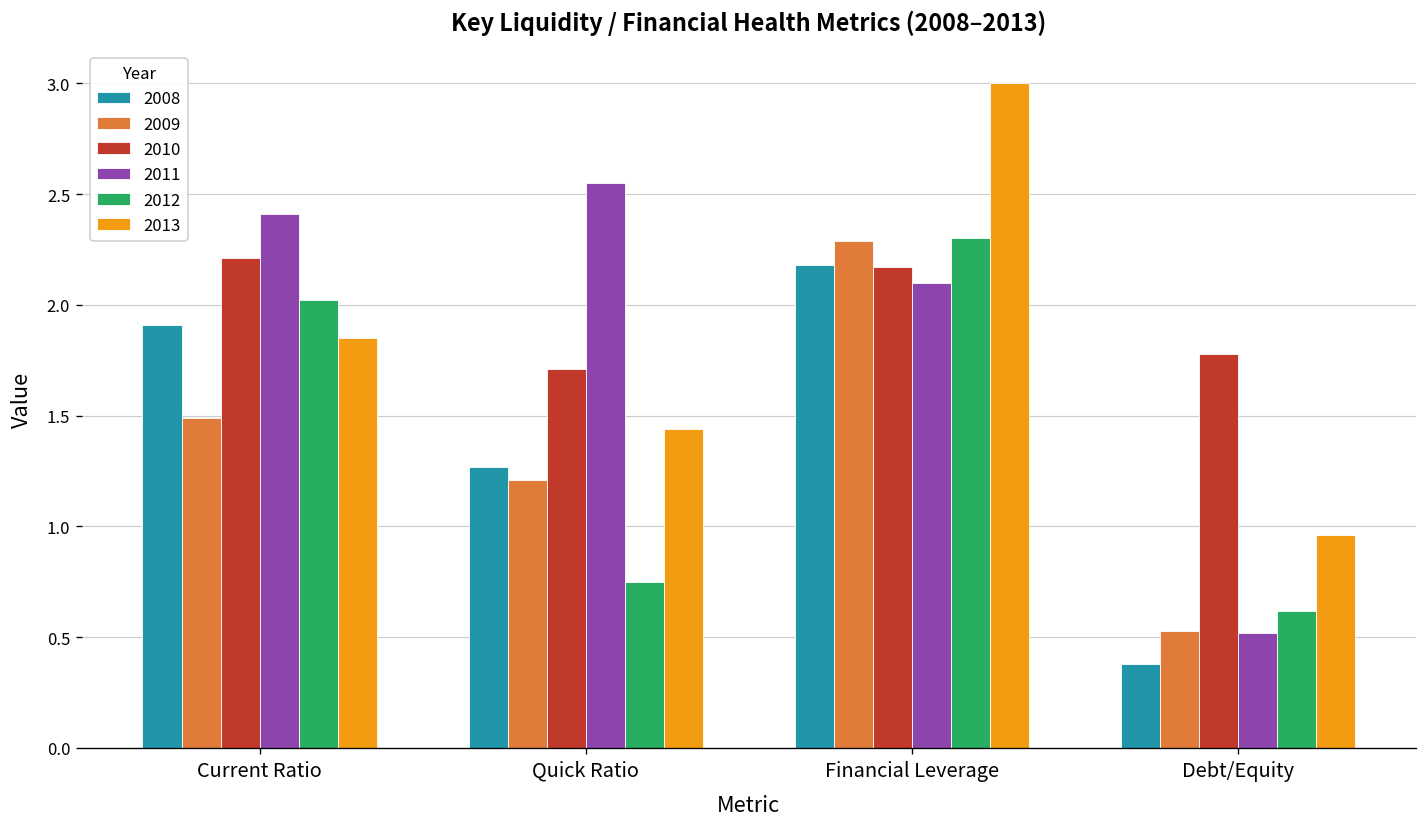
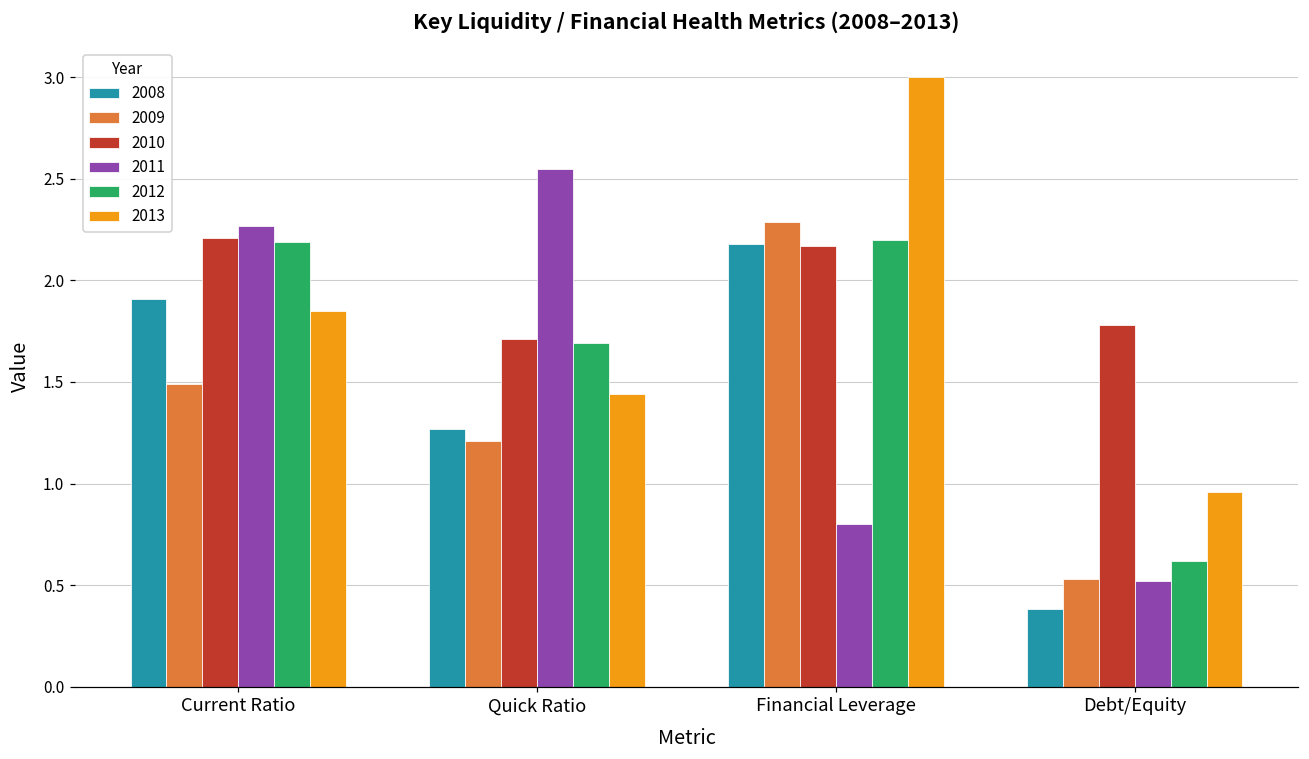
  {
    "2008": {
      "Current Ratio": 1.91,
      "Quick Ratio": 1.27,
      "Financial Leverage": 2.18,
      "Debt/Equity": 0.38
    },
    "2010": {
      "Current Ratio": 2.21,
      "Quick Ratio": 1.71,
      "Financial Leverage": 2.17,
      "Debt/Equity": 1.78
    },
    "2011": {
-     "Current Ratio": 2.41,
+     "Current Ratio": 2.27,
      "Quick Ratio": 2.55,
-     "Financial Leverage": 2.1,
+     "Financial Leverage": 0.8,
      "Debt/Equity": 0.52
    },
    "2012": {
-     "Current Ratio": 2.02,
-     "Quick Ratio": 0.75,
-     "Financial Leverage": 2.3,
+     "Current Ratio": 2.19,
+     "Quick Ratio": 1.69,
+     "Financial Leverage": 2.2,
      "Debt/Equity": 0.62
    }
  }
